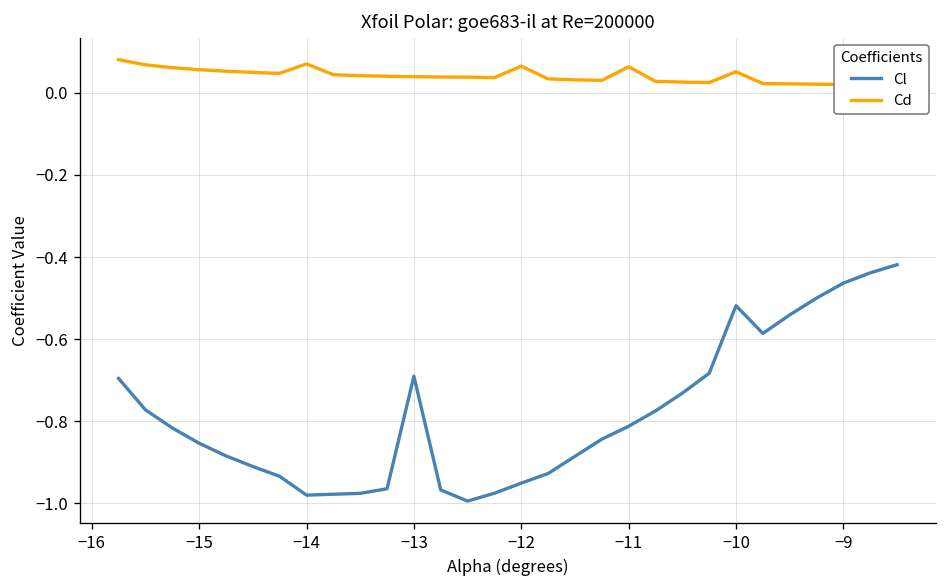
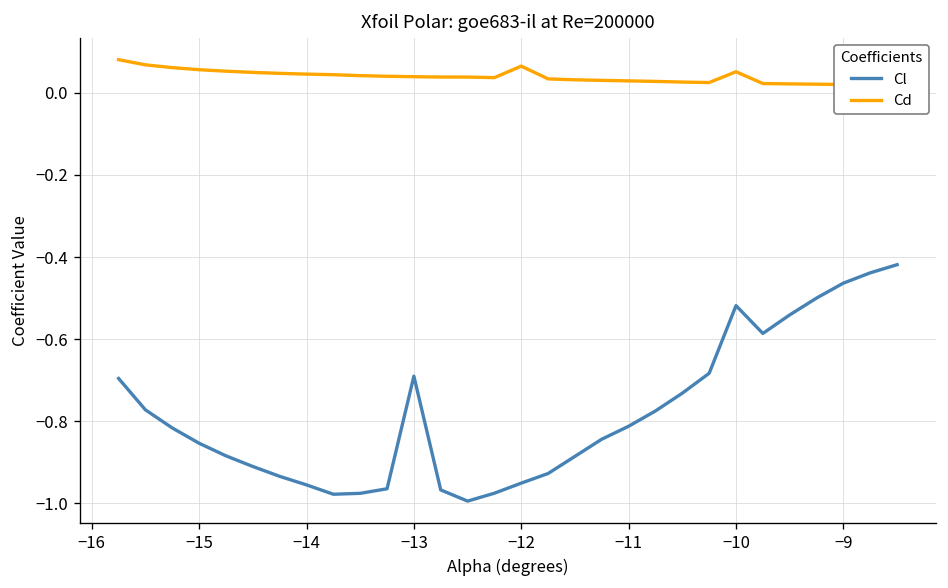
  {
    "Cl": {
      "−15": -0.85,
-     "−14": -0.98,
+     "−14": -0.96,
      "−13": -0.69,
      "−12": -0.95,
      "−11": -0.81,
      "−10": -0.52,
      "−9": -0.46
    },
    "Cd": {
      "−15": 0.06,
-     "−14": 0.07,
+     "−14": 0.05,
      "−13": 0.04,
      "−12": 0.06,
-     "−11": 0.06,
+     "−11": 0.03,
      "−10": 0.05
    }
  }
